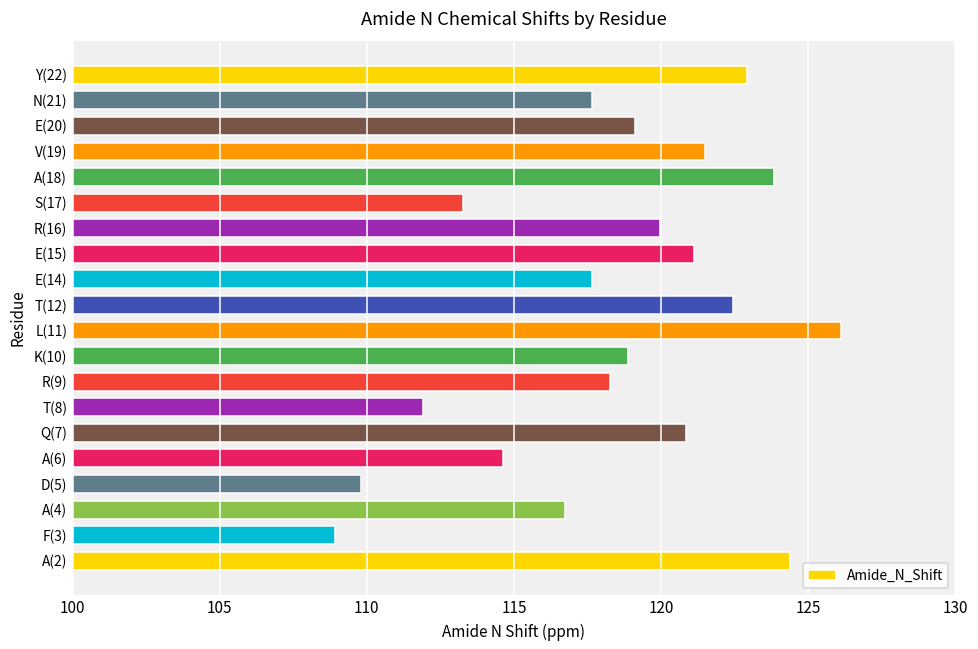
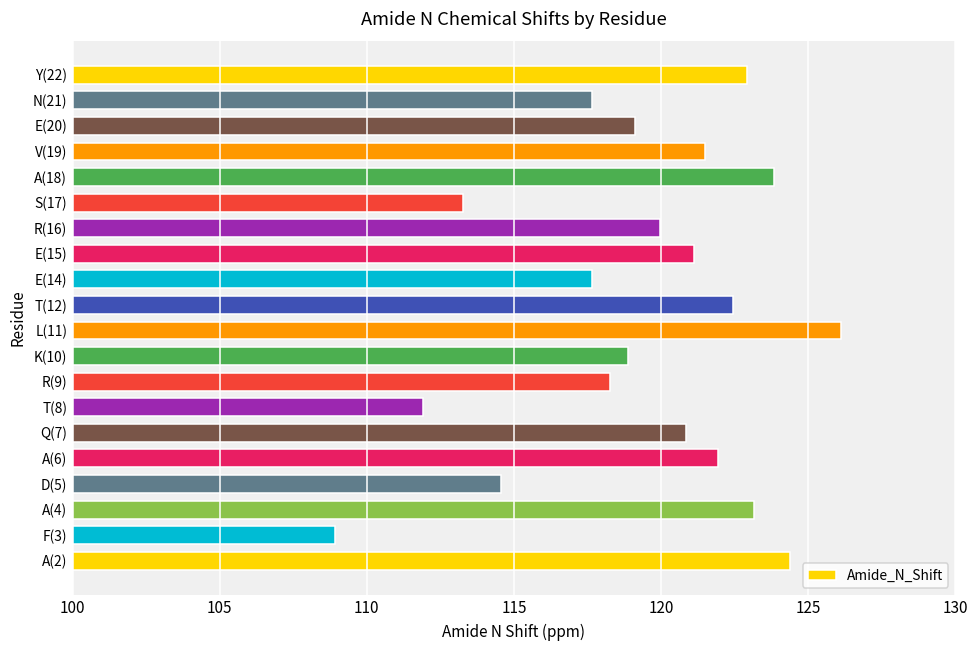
  {
    "Y(22)": 122.9,
    "N(21)": 117.7,
    "E(20)": 119.1,
    "V(19)": 121.5,
    "A(18)": 123.8,
    "S(17)": 113.3,
    "R(16)": 120.0,
    "E(15)": 121.1,
    "E(14)": 117.7,
    "T(12)": 122.5,
    "L(11)": 126.1,
    "K(10)": 118.9,
    "R(9)": 118.3,
    "T(8)": 111.9,
    "Q(7)": 120.8,
-   "A(6)": 114.6,
-   "D(5)": 109.8,
-   "A(4)": 116.7,
+   "A(6)": 122.0,
+   "D(5)": 114.6,
+   "A(4)": 123.2,
    "F(3)": 108.9,
    "A(2)": 124.4
  }
